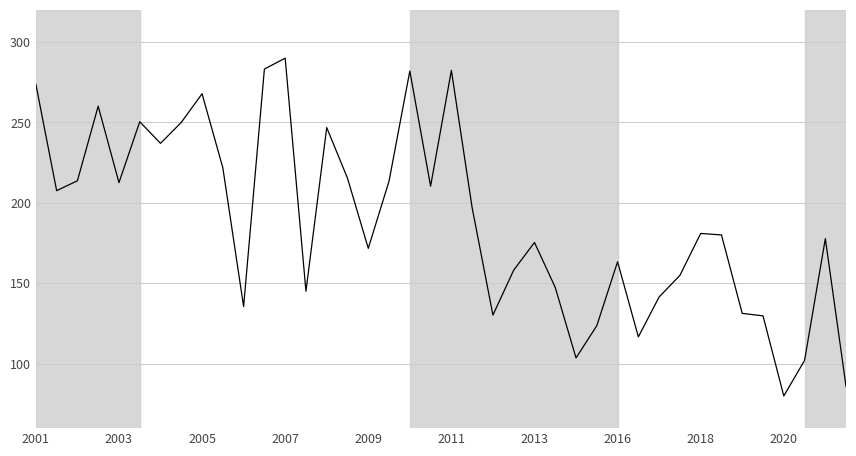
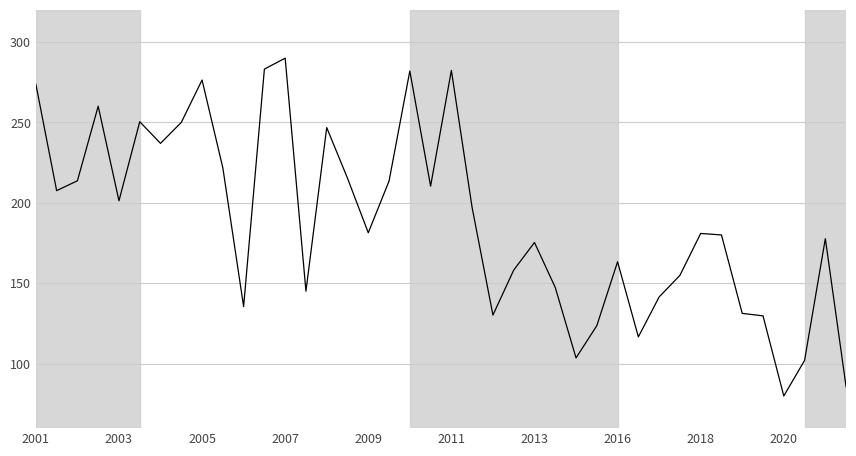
  {
    "2001": 274,
-   "2003": 213,
-   "2005": 268,
+   "2003": 201,
+   "2005": 276,
    "2007": 290,
-   "2009": 172,
+   "2009": 181,
    "2011": 282,
    "2013": 175,
    "2016": 163,
    "2018": 181,
    "2020": 80
  }
